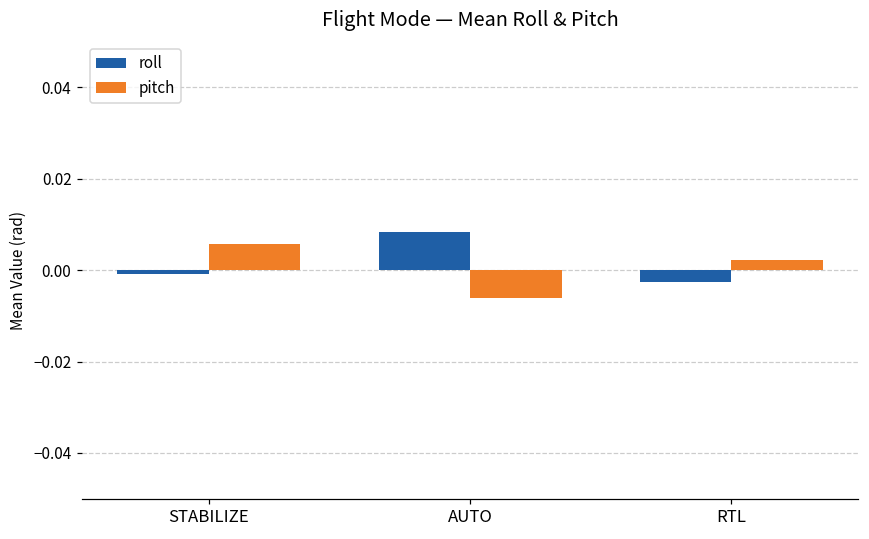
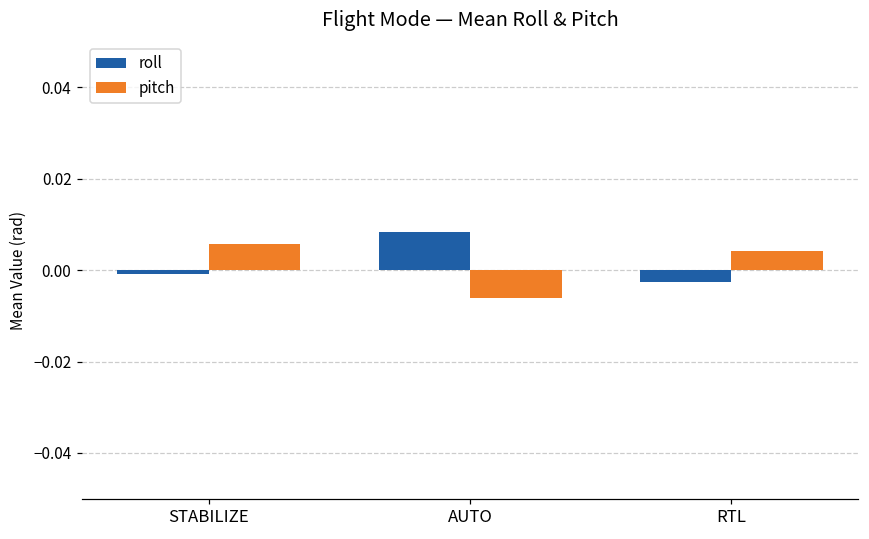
  {
    "roll": {
      "STABILIZE": -0.001,
      "AUTO": 0.008,
      "RTL": -0.003
    },
    "pitch": {
      "STABILIZE": 0.006,
      "AUTO": -0.006,
-     "RTL": 0.002
+     "RTL": 0.004
    }
  }
